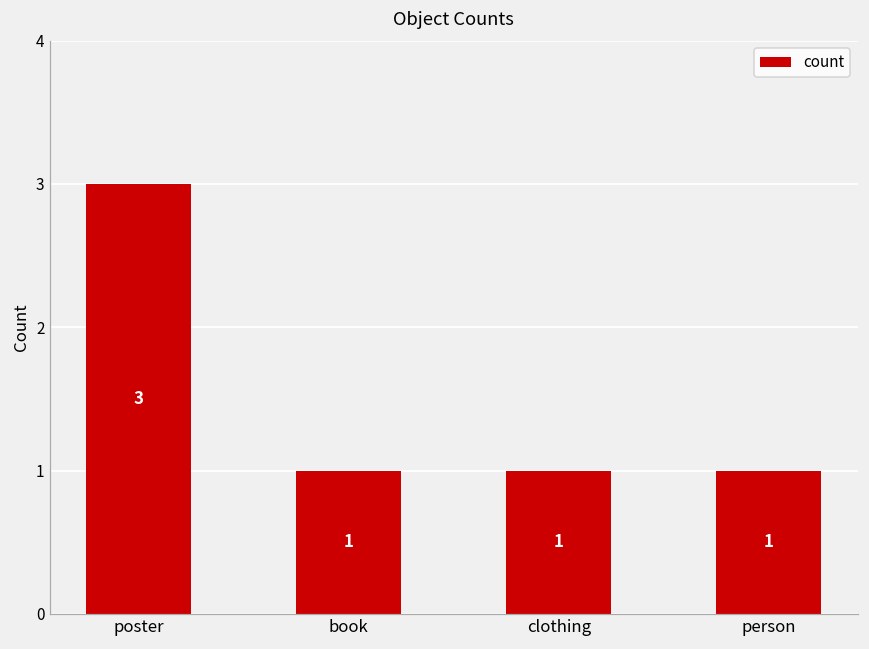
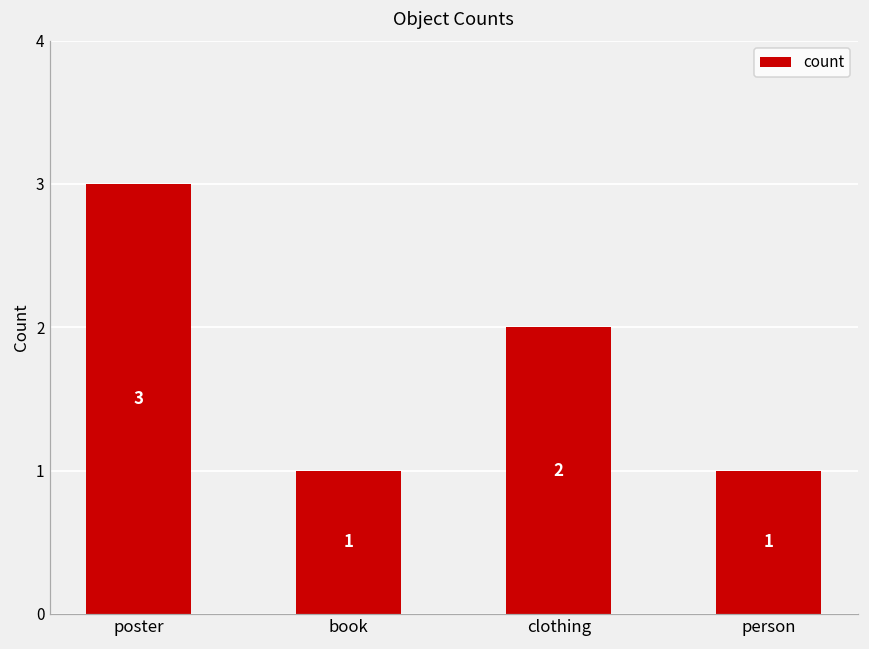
  {
    "poster": 3,
    "book": 1,
-   "clothing": 1,
+   "clothing": 2,
    "person": 1
  }
